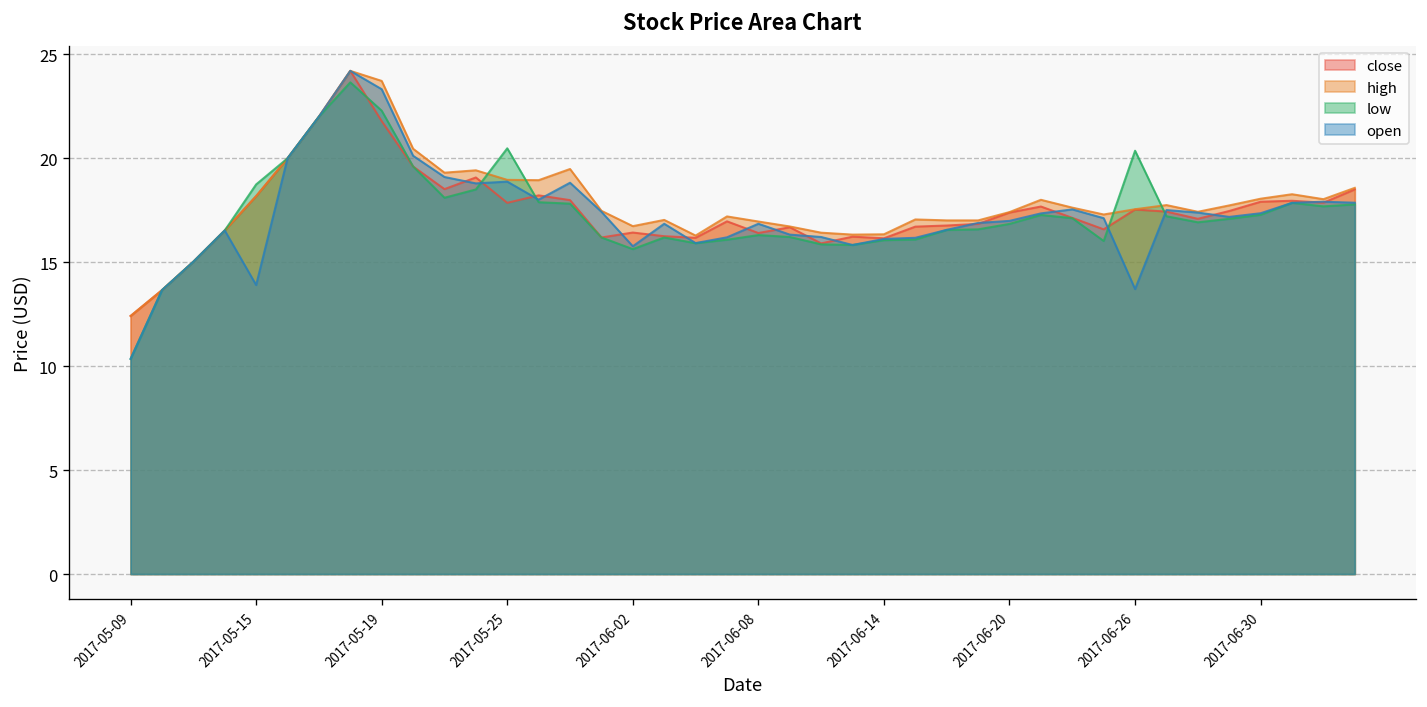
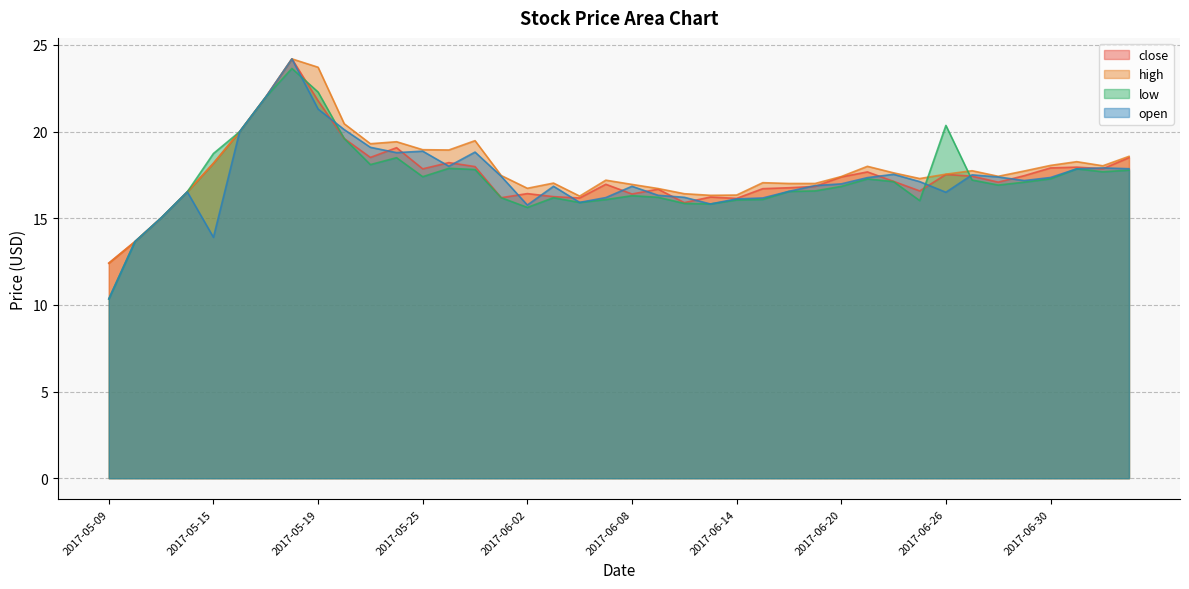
  {
    "low": {
      "2017-05-15": 18.7,
      "2017-05-19": 22.3,
-     "2017-05-25": 20.5,
+     "2017-05-25": 17.4,
      "2017-06-26": 20.4
    },
    "open": {
      "2017-05-15": 13.9,
-     "2017-05-19": 23.3,
-     "2017-06-26": 13.7
+     "2017-05-19": 21.3,
+     "2017-06-26": 16.5
    }
  }
